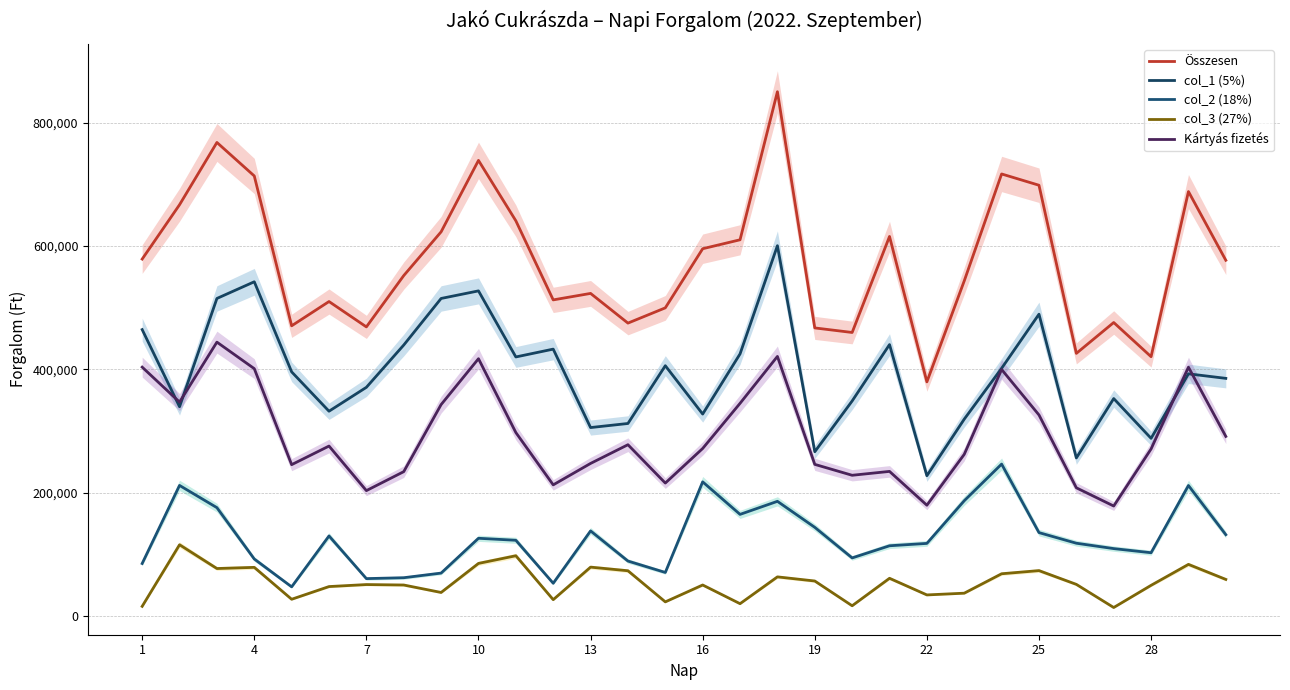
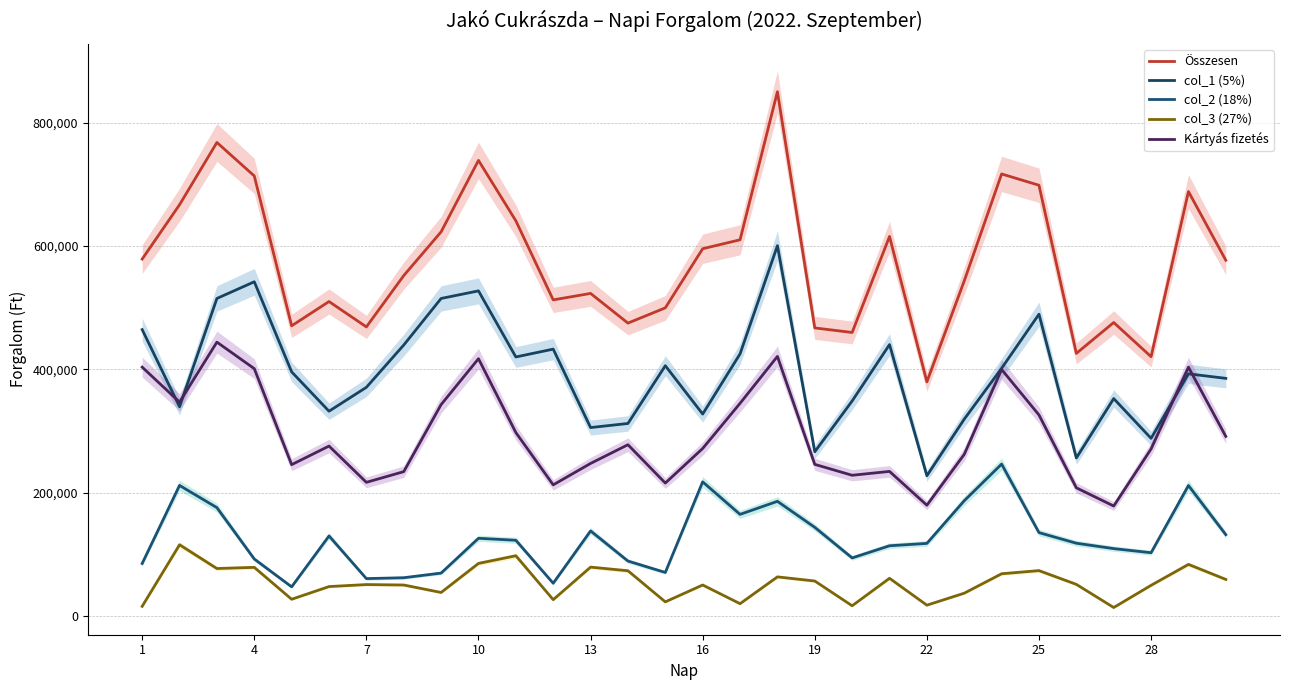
  {
    "col_3 (27%)": {
-     "22": "30,000"
+     "22": "20,000"
    },
    "Kártyás fizetés": {
      "1": "400,000",
      "4": "400,000",
-     "7": "200,000",
+     "7": "220,000",
      "10": "420,000",
      "13": "250,000",
      "16": "270,000",
      "19": "250,000",
      "22": "180,000",
      "25": "330,000",
      "28": "270,000"
    }
  }
